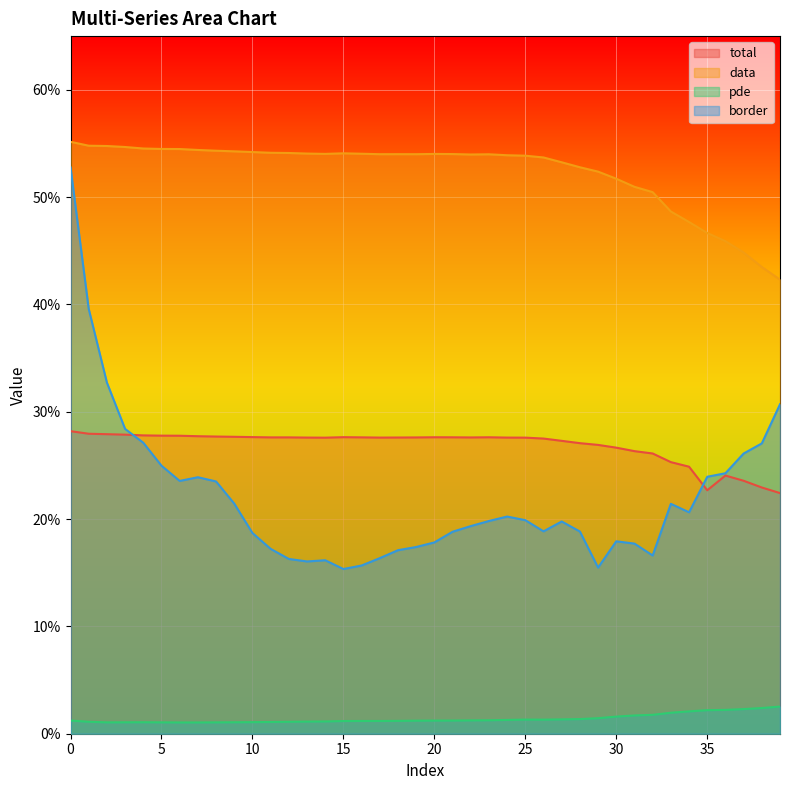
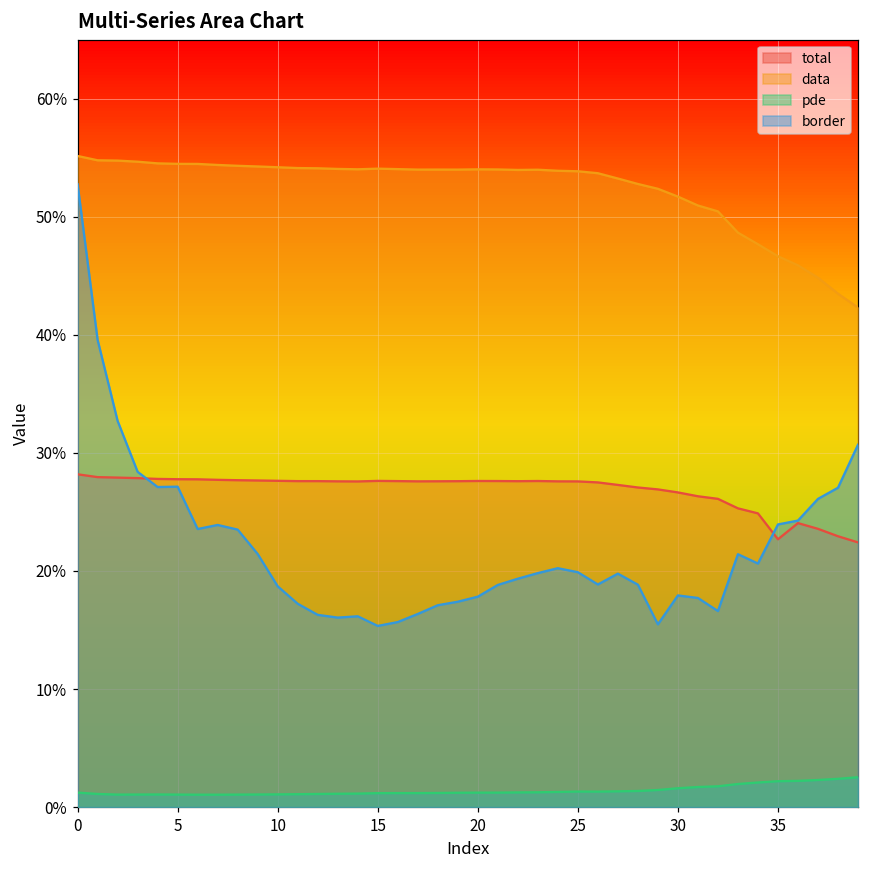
  {
    "total": {
      "0": "28.2%",
      "5": "27.8%",
      "10": "27.6%",
      "15": "27.6%",
      "20": "27.6%",
      "25": "27.6%",
      "30": "26.7%",
      "35": "22.7%"
    },
    "data": {
      "0": "55.2%",
      "5": "54.5%",
      "10": "54.2%",
      "15": "54.1%",
      "20": "54.0%",
      "25": "53.9%",
      "30": "51.7%",
      "35": "46.7%"
    },
    "pde": {
      "0": "1.2%",
      "5": "1.1%",
      "10": "1.1%",
      "15": "1.2%",
      "20": "1.2%",
      "25": "1.3%",
      "30": "1.6%",
      "35": "2.2%"
    },
    "border": {
      "0": "52.8%",
-     "5": "25.0%",
+     "5": "27.1%",
      "10": "18.7%",
      "15": "15.3%",
      "20": "17.8%",
      "25": "19.9%",
      "30": "17.9%",
      "35": "23.9%"
    }
  }
